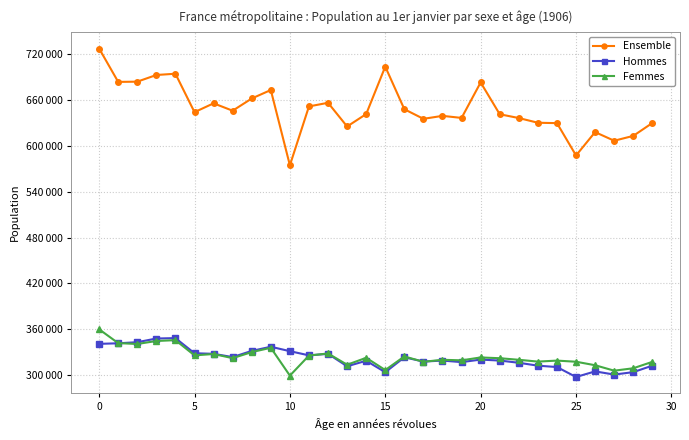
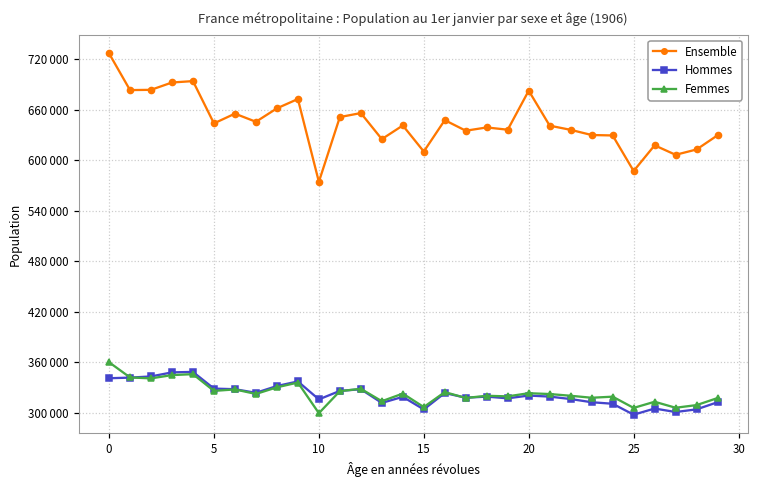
  {
    "Ensemble": {
      "0": 730000,
      "5": 640000,
      "10": 570000,
-     "15": 700000,
+     "15": 610000,
      "20": 680000,
      "25": 590000
    },
    "Hommes": {
      "0": 340000,
-     "10": 330000,
+     "10": 320000,
      "25": 300000
    },
    "Femmes": {
      "0": 360000,
      "10": 300000,
-     "25": 320000
+     "25": 310000
    }
  }
